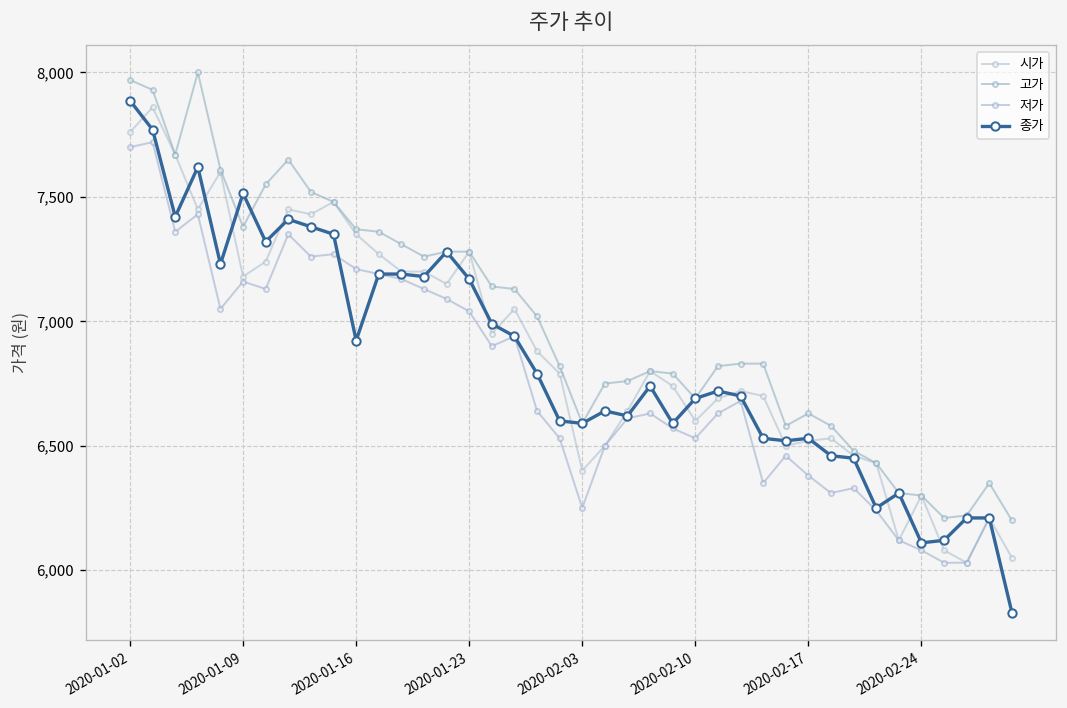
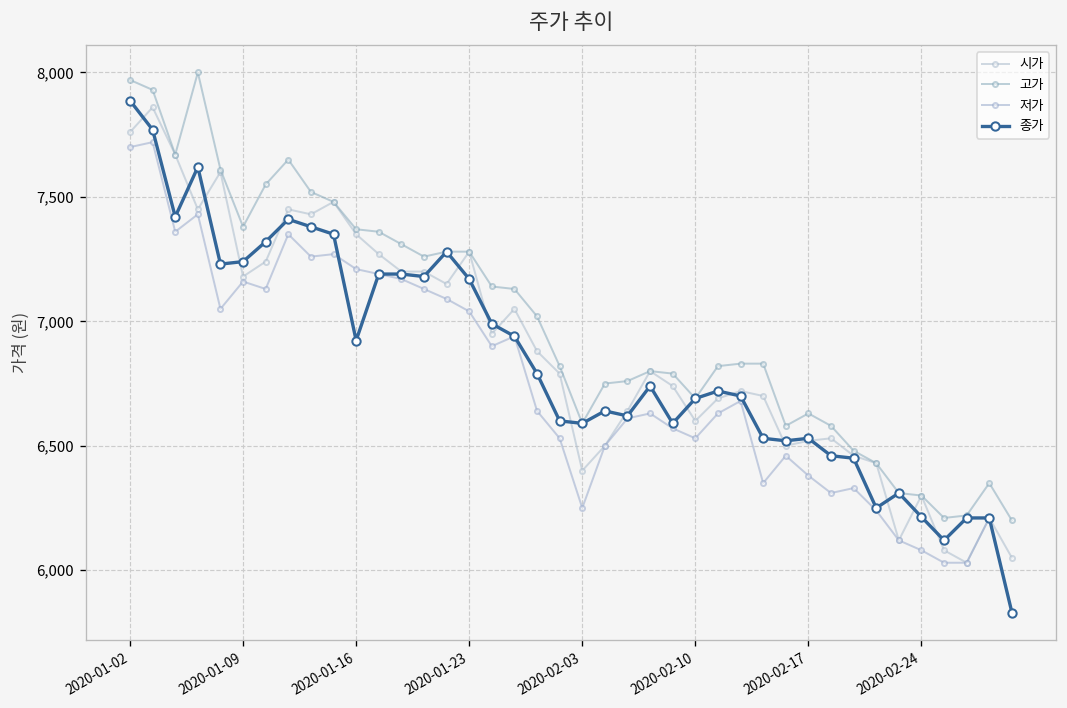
  {
    "종가": {
      "2020-01-02": "7,890",
-     "2020-01-09": "7,510",
+     "2020-01-09": "7,240",
      "2020-01-16": "6,920",
      "2020-01-23": "7,170",
-     "2020-02-24": "6,110"
+     "2020-02-24": "6,210"
    }
  }
